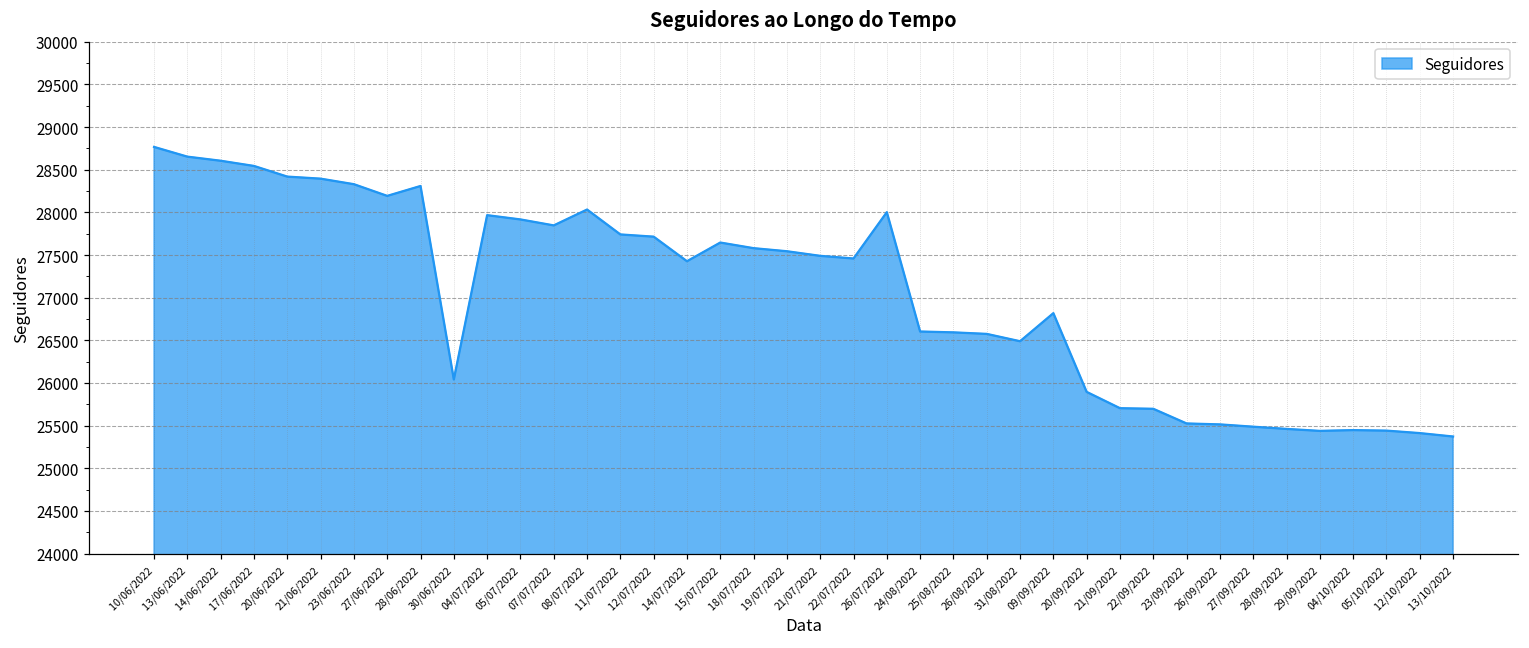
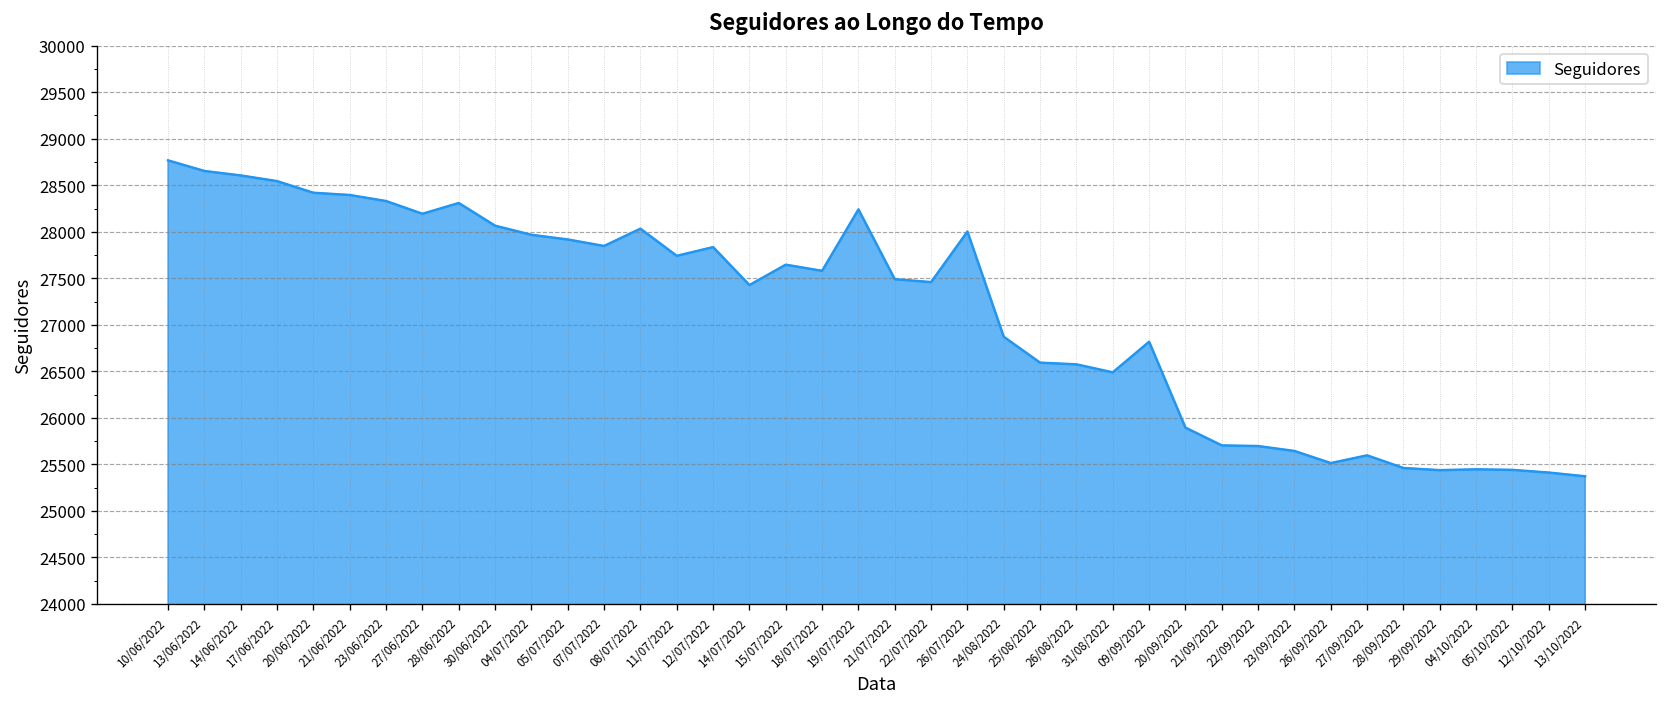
  {
    "10/06/2022": 28800,
    "13/06/2022": 28700,
    "14/06/2022": 28600,
    "17/06/2022": 28500,
    "20/06/2022": 28400,
    "21/06/2022": 28400,
    "23/06/2022": 28300,
    "27/06/2022": 28200,
    "28/06/2022": 28300,
-   "30/06/2022": 26000,
+   "30/06/2022": 28100,
    "04/07/2022": 28000,
    "05/07/2022": 27900,
    "07/07/2022": 27800,
    "08/07/2022": 28000,
    "11/07/2022": 27700,
-   "12/07/2022": 27700,
+   "12/07/2022": 27800,
    "14/07/2022": 27400,
    "15/07/2022": 27600,
    "18/07/2022": 27600,
-   "19/07/2022": 27500,
+   "19/07/2022": 28200,
    "21/07/2022": 27500,
    "22/07/2022": 27500,
    "26/07/2022": 28000,
-   "24/08/2022": 26600,
+   "24/08/2022": 26900,
    "25/08/2022": 26600,
    "26/08/2022": 26600,
    "31/08/2022": 26500,
    "09/09/2022": 26800,
    "20/09/2022": 25900,
    "21/09/2022": 25700,
    "22/09/2022": 25700,
-   "23/09/2022": 25500,
+   "23/09/2022": 25600,
    "26/09/2022": 25500,
-   "27/09/2022": 25500,
+   "27/09/2022": 25600,
    "28/09/2022": 25500,
    "29/09/2022": 25400,
    "04/10/2022": 25400,
    "05/10/2022": 25400,
    "12/10/2022": 25400,
    "13/10/2022": 25400
  }
